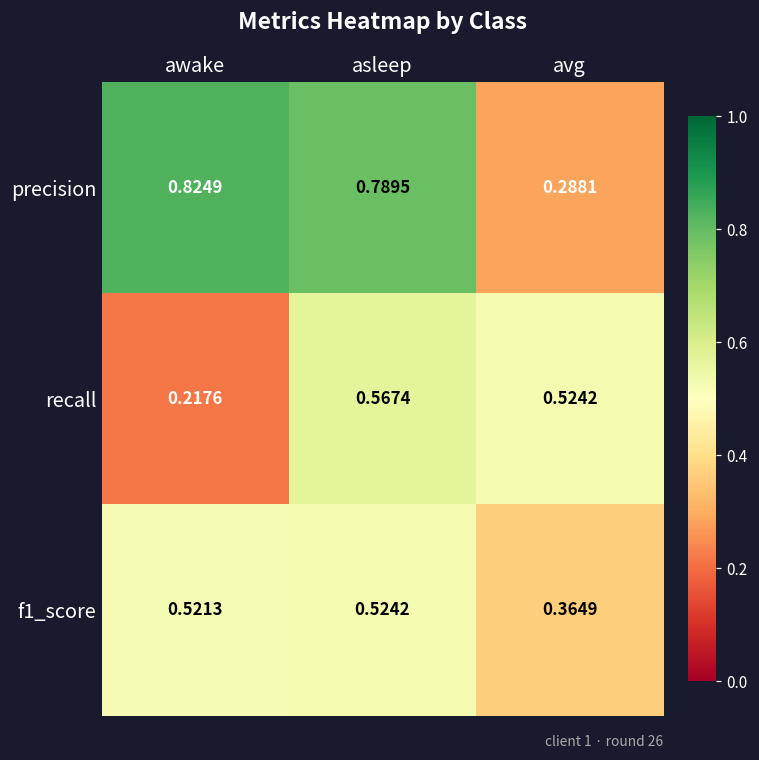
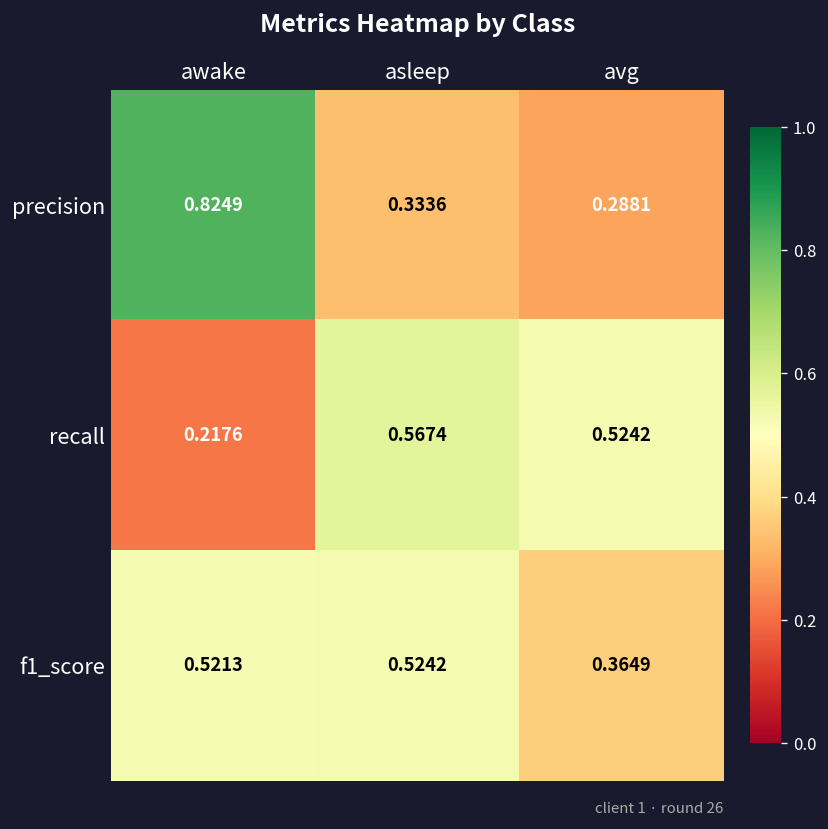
  {
    "precision": {
      "awake": 0.8249,
-     "asleep": 0.7895,
+     "asleep": 0.3336,
      "avg": 0.2881
    },
    "recall": {
      "awake": 0.2176,
      "asleep": 0.5674,
      "avg": 0.5242
    },
    "f1_score": {
      "awake": 0.5213,
      "asleep": 0.5242,
      "avg": 0.3649
    }
  }
